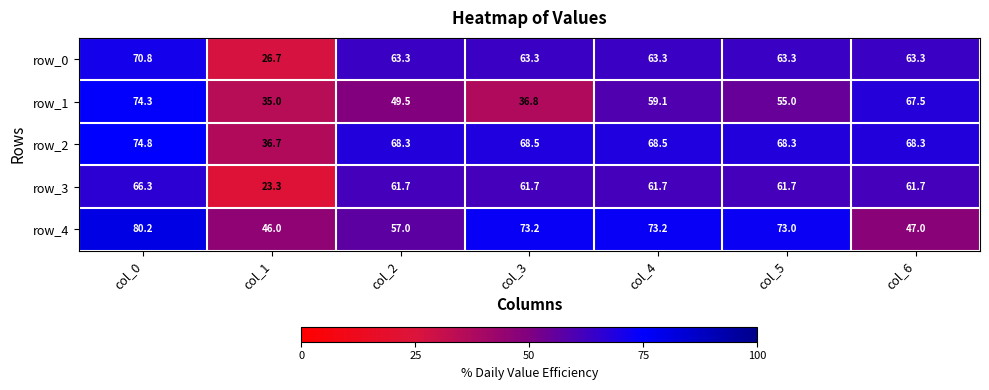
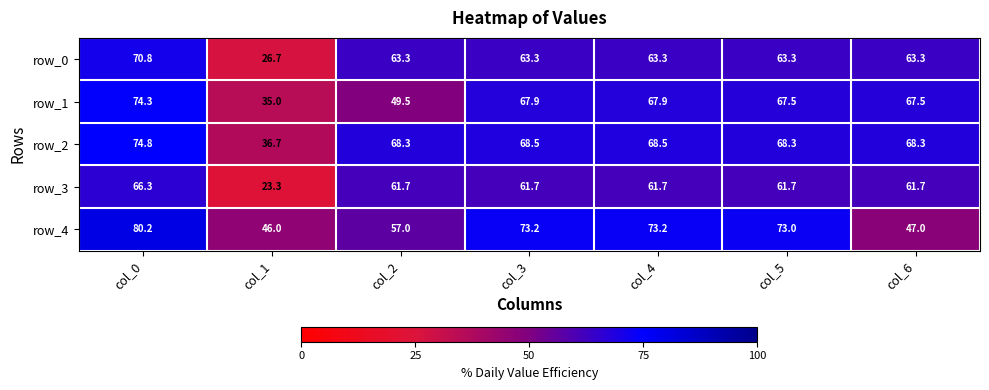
  {
    "row_0": {
      "col_0": 70.8,
      "col_1": 26.7,
      "col_2": 63.3,
      "col_3": 63.3,
      "col_4": 63.3,
      "col_5": 63.3,
      "col_6": 63.3
    },
    "row_1": {
      "col_0": 74.3,
      "col_1": 35.0,
      "col_2": 49.5,
-     "col_3": 36.8,
-     "col_4": 59.1,
-     "col_5": 55.0,
+     "col_3": 67.9,
+     "col_4": 67.9,
+     "col_5": 67.5,
      "col_6": 67.5
    },
    "row_2": {
      "col_0": 74.8,
      "col_1": 36.7,
      "col_2": 68.3,
      "col_3": 68.5,
      "col_4": 68.5,
      "col_5": 68.3,
      "col_6": 68.3
    },
    "row_3": {
      "col_0": 66.3,
      "col_1": 23.3,
      "col_2": 61.7,
      "col_3": 61.7,
      "col_4": 61.7,
      "col_5": 61.7,
      "col_6": 61.7
    },
    "row_4": {
      "col_0": 80.2,
      "col_1": 46.0,
      "col_2": 57.0,
      "col_3": 73.2,
      "col_4": 73.2,
      "col_5": 73.0,
      "col_6": 47.0
    }
  }
